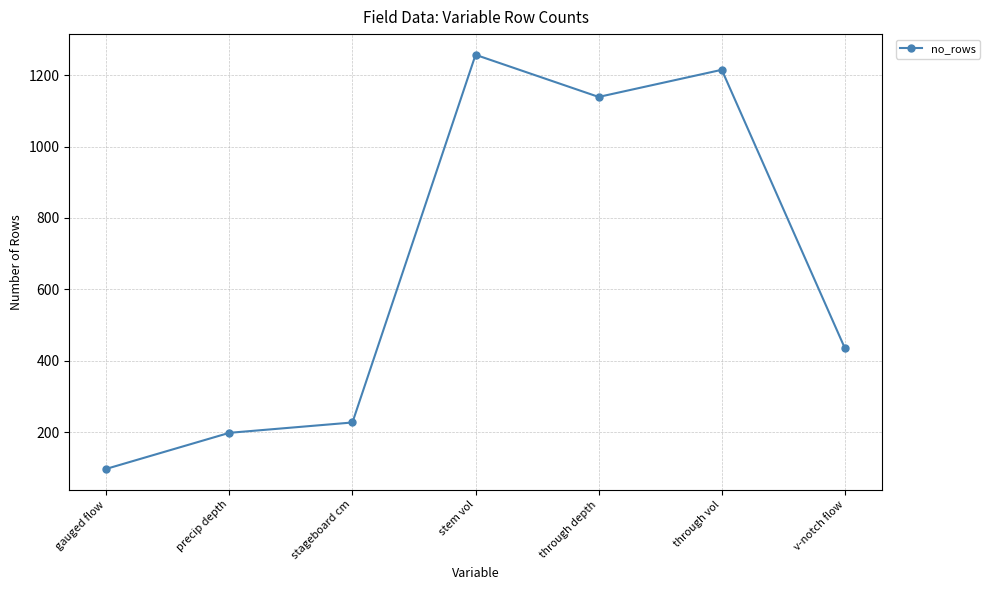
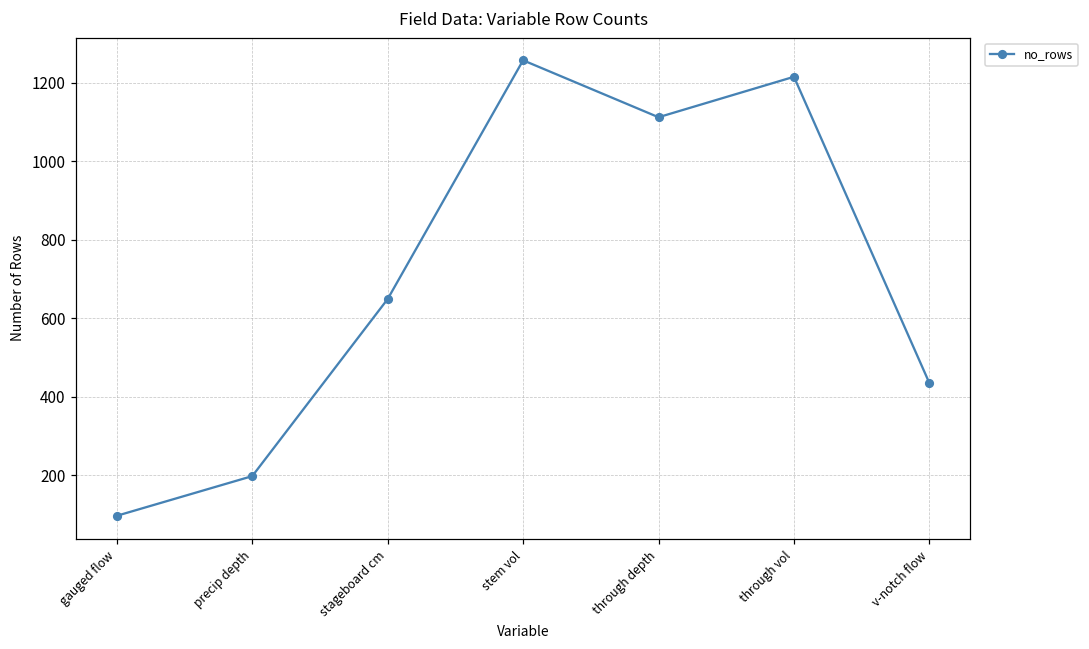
  {
    "gauged flow": 100,
    "precip depth": 200,
-   "stageboard cm": 230,
+   "stageboard cm": 650,
    "stem vol": 1260,
-   "through depth": 1140,
+   "through depth": 1110,
    "through vol": 1220,
    "v-notch flow": 440
  }
